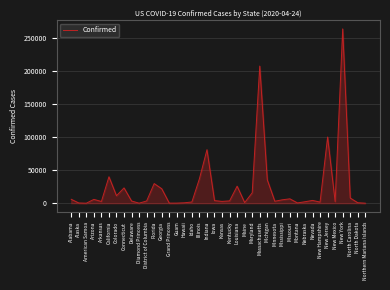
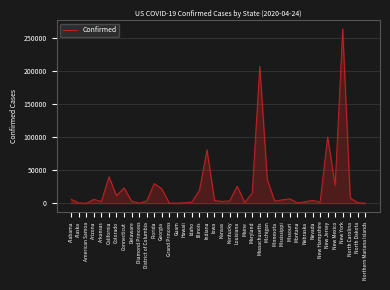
  {
    "Alabama": 10000,
    "Alaska": 0,
    "American Samoa": 0,
    "Arizona": 10000,
    "Arkansas": 0,
    "California": 40000,
    "Colorado": 10000,
    "Connecticut": 20000,
    "Delaware": 0,
    "Diamond Princess": 0,
    "District of Columbia": 0,
    "Florida": 30000,
    "Georgia": 20000,
    "Grand Princess": 0,
    "Guam": 0,
    "Hawaii": 0,
    "Idaho": 0,
-   "Illinois": 40000,
+   "Illinois": 20000,
    "Indiana": 80000,
    "Iowa": 0,
    "Kansas": 0,
    "Kentucky": 0,
    "Louisiana": 30000,
    "Maine": 0,
    "Maryland": 20000,
    "Massachusetts": 210000,
    "Michigan": 40000,
    "Minnesota": 0,
    "Mississippi": 10000,
    "Missouri": 10000,
    "Montana": 0,
    "Nebraska": 0,
    "Nevada": 0,
    "New Hampshire": 0,
    "New Jersey": 100000,
-   "New Mexico": 0,
+   "New Mexico": 30000,
    "New York": 260000,
    "North Carolina": 10000,
    "North Dakota": 0,
    "Northern Mariana Islands": 0
  }
